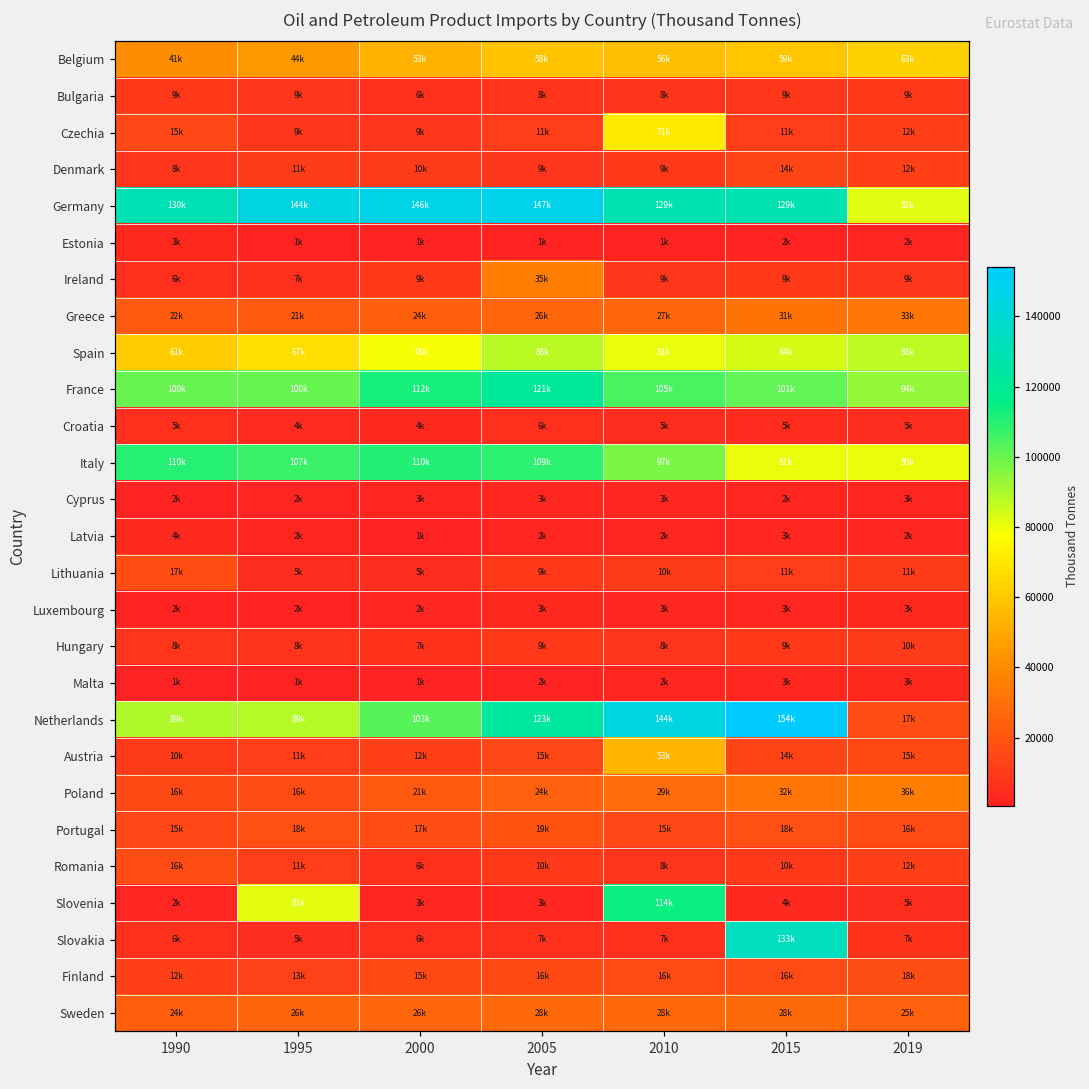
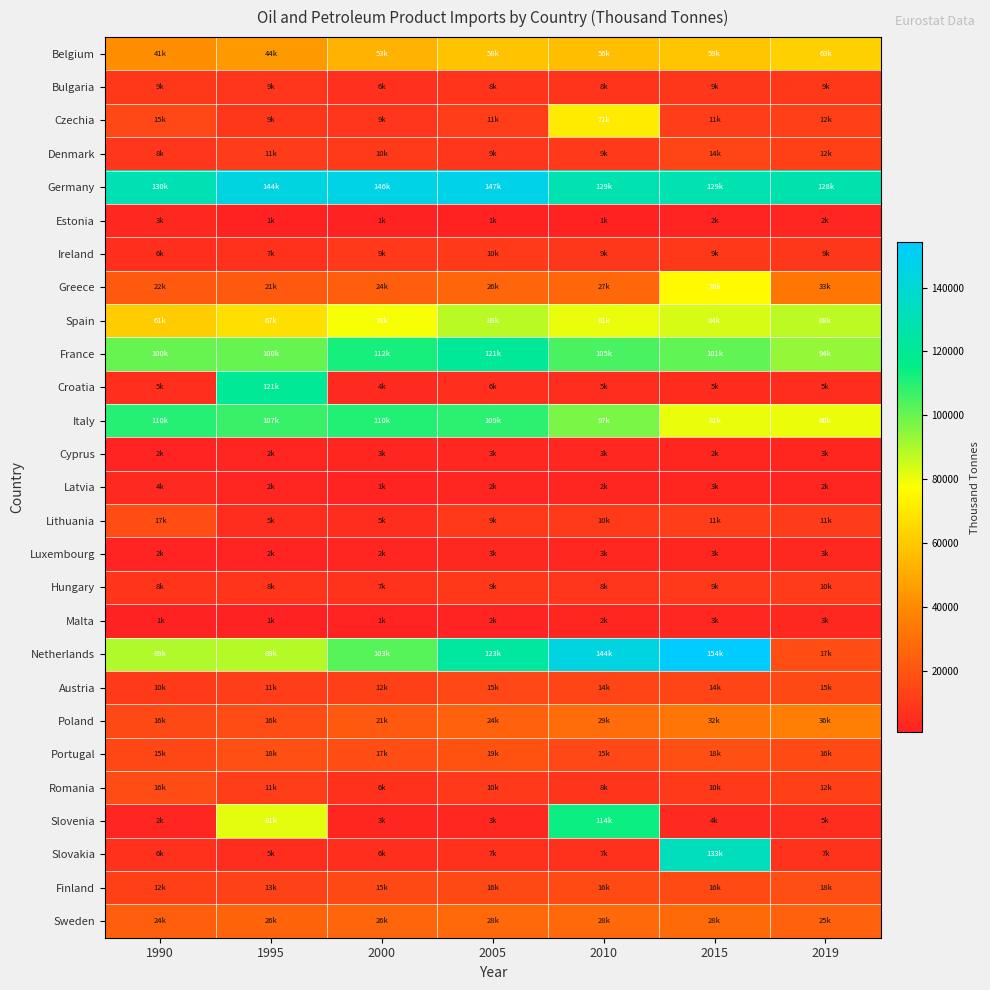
  {
    "Belgium": {
      "1990": "41k",
      "1995": "44k",
      "2000": "53k",
      "2005": "58k",
      "2010": "56k",
      "2015": "59k",
      "2019": "63k"
    },
    "Bulgaria": {
      "1990": "9k",
      "1995": "9k",
      "2000": "6k",
      "2005": "8k",
      "2010": "8k",
      "2015": "9k",
      "2019": "9k"
    },
    "Czechia": {
      "1990": "15k",
      "1995": "9k",
      "2000": "9k",
      "2005": "11k",
      "2010": "71k",
      "2015": "11k",
      "2019": "12k"
    },
    "Denmark": {
      "1990": "8k",
      "1995": "11k",
      "2000": "10k",
      "2005": "9k",
      "2010": "9k",
      "2015": "14k",
      "2019": "12k"
    },
    "Germany": {
      "1990": "130k",
      "1995": "144k",
      "2000": "146k",
      "2005": "147k",
      "2010": "129k",
      "2015": "129k",
-     "2019": "82k"
+     "2019": "128k"
    },
    "Estonia": {
      "1990": "3k",
      "1995": "1k",
      "2000": "1k",
      "2005": "1k",
      "2010": "1k",
      "2015": "2k",
      "2019": "2k"
    },
    "Ireland": {
      "1990": "6k",
      "1995": "7k",
      "2000": "9k",
-     "2005": "35k",
+     "2005": "10k",
      "2010": "9k",
      "2015": "9k",
      "2019": "9k"
    },
    "Greece": {
      "1990": "22k",
      "1995": "21k",
      "2000": "24k",
      "2005": "26k",
      "2010": "27k",
-     "2015": "31k",
+     "2015": "76k",
      "2019": "33k"
    },
    "Spain": {
      "1990": "61k",
      "1995": "67k",
      "2000": "78k",
      "2005": "88k",
      "2010": "81k",
      "2015": "84k",
      "2019": "88k"
    },
    "France": {
      "1990": "100k",
      "1995": "100k",
      "2000": "112k",
      "2005": "121k",
      "2010": "105k",
      "2015": "101k",
      "2019": "94k"
    },
    "Croatia": {
      "1990": "5k",
-     "1995": "4k",
+     "1995": "121k",
      "2000": "4k",
      "2005": "6k",
      "2010": "5k",
      "2015": "5k",
      "2019": "5k"
    },
    "Italy": {
      "1990": "110k",
      "1995": "107k",
      "2000": "110k",
      "2005": "109k",
      "2010": "97k",
      "2015": "81k",
      "2019": "80k"
    },
    "Cyprus": {
      "1990": "2k",
      "1995": "2k",
      "2000": "3k",
      "2005": "3k",
      "2010": "3k",
      "2015": "2k",
      "2019": "3k"
    },
    "Latvia": {
      "1990": "4k",
      "1995": "2k",
      "2000": "1k",
      "2005": "2k",
      "2010": "2k",
      "2015": "3k",
      "2019": "2k"
    },
    "Lithuania": {
      "1990": "17k",
      "1995": "5k",
      "2000": "5k",
      "2005": "9k",
      "2010": "10k",
      "2015": "11k",
      "2019": "11k"
    },
    "Luxembourg": {
      "1990": "2k",
      "1995": "2k",
      "2000": "2k",
      "2005": "3k",
      "2010": "3k",
      "2015": "3k",
      "2019": "3k"
    },
    "Hungary": {
      "1990": "8k",
      "1995": "8k",
      "2000": "7k",
      "2005": "9k",
      "2010": "8k",
      "2015": "9k",
      "2019": "10k"
    },
    "Malta": {
      "1990": "1k",
      "1995": "1k",
      "2000": "1k",
      "2005": "2k",
      "2010": "2k",
      "2015": "3k",
      "2019": "3k"
    },
    "Netherlands": {
      "1990": "89k",
      "1995": "89k",
      "2000": "103k",
      "2005": "123k",
      "2010": "144k",
      "2015": "154k",
      "2019": "17k"
    },
    "Austria": {
      "1990": "10k",
      "1995": "11k",
      "2000": "12k",
      "2005": "15k",
-     "2010": "53k",
+     "2010": "14k",
      "2015": "14k",
      "2019": "15k"
    },
    "Poland": {
      "1990": "16k",
      "1995": "16k",
      "2000": "21k",
      "2005": "24k",
      "2010": "29k",
      "2015": "32k",
      "2019": "36k"
    },
    "Portugal": {
      "1990": "15k",
      "1995": "18k",
      "2000": "17k",
      "2005": "19k",
      "2010": "15k",
      "2015": "18k",
      "2019": "16k"
    },
    "Romania": {
      "1990": "16k",
      "1995": "11k",
      "2000": "6k",
      "2005": "10k",
      "2010": "8k",
      "2015": "10k",
      "2019": "12k"
    },
    "Slovenia": {
      "1990": "2k",
      "1995": "81k",
      "2000": "3k",
      "2005": "3k",
      "2010": "114k",
      "2015": "4k",
      "2019": "5k"
    },
    "Slovakia": {
      "1990": "6k",
      "1995": "5k",
      "2000": "6k",
      "2005": "7k",
      "2010": "7k",
      "2015": "133k",
      "2019": "7k"
    },
    "Finland": {
      "1990": "12k",
      "1995": "13k",
      "2000": "15k",
      "2005": "16k",
      "2010": "16k",
      "2015": "16k",
      "2019": "18k"
    },
    "Sweden": {
      "1990": "24k",
      "1995": "26k",
      "2000": "26k",
      "2005": "28k",
      "2010": "28k",
      "2015": "28k",
      "2019": "25k"
    }
  }
